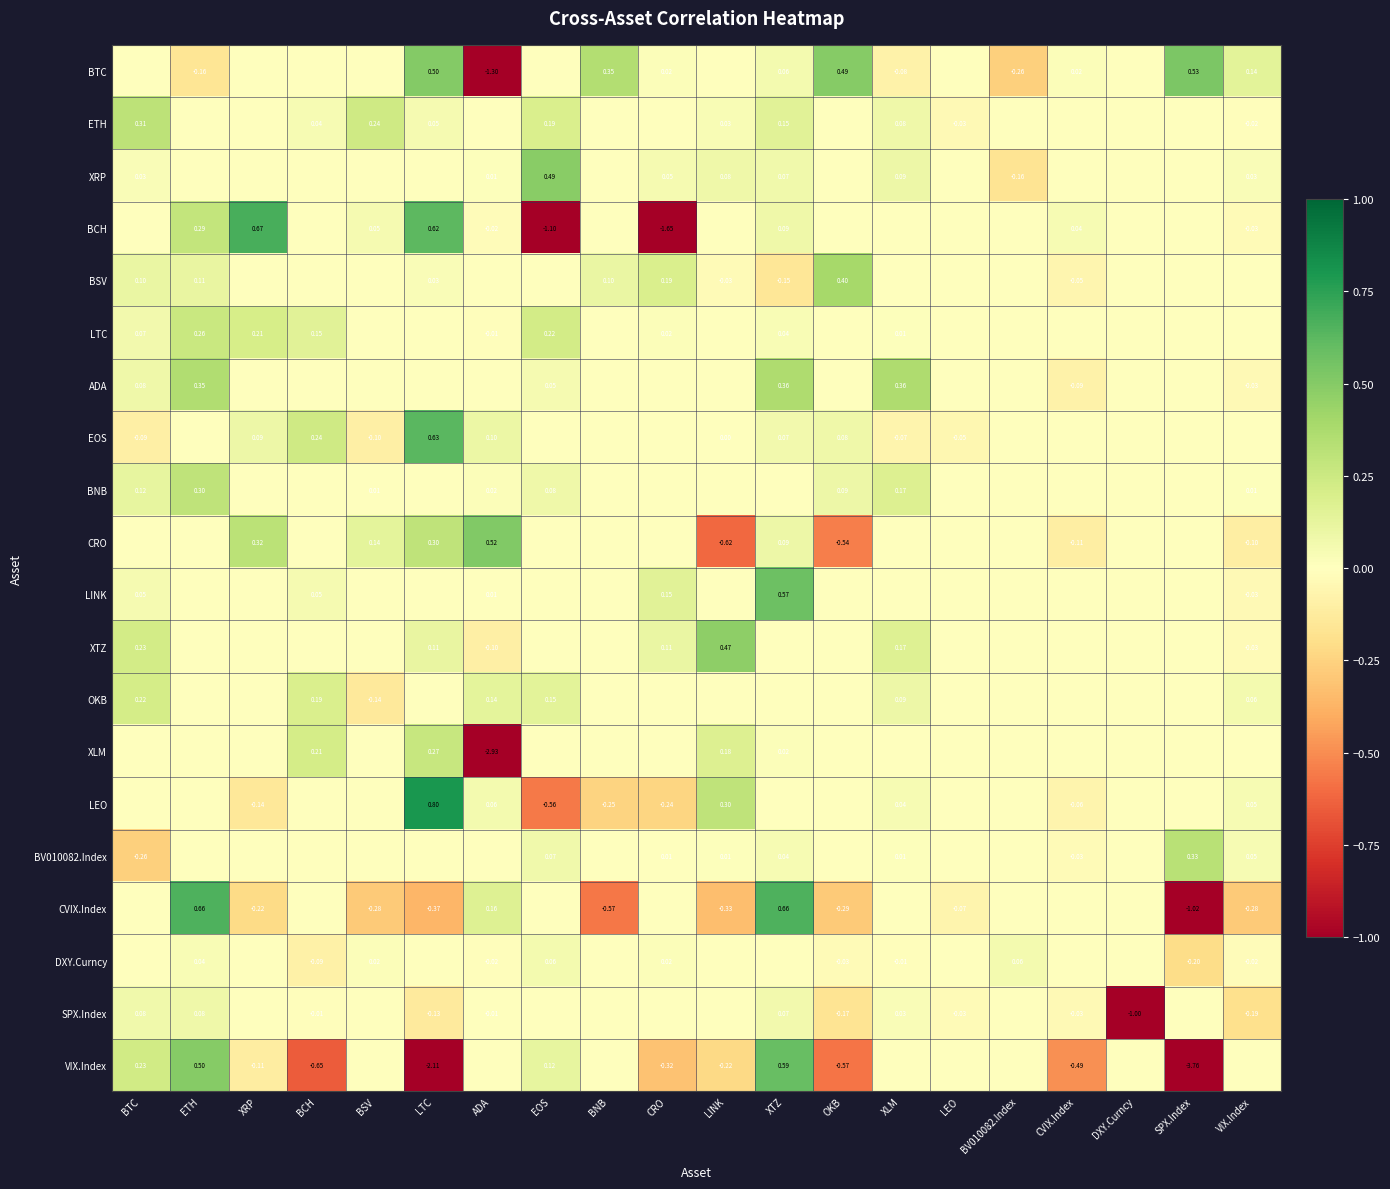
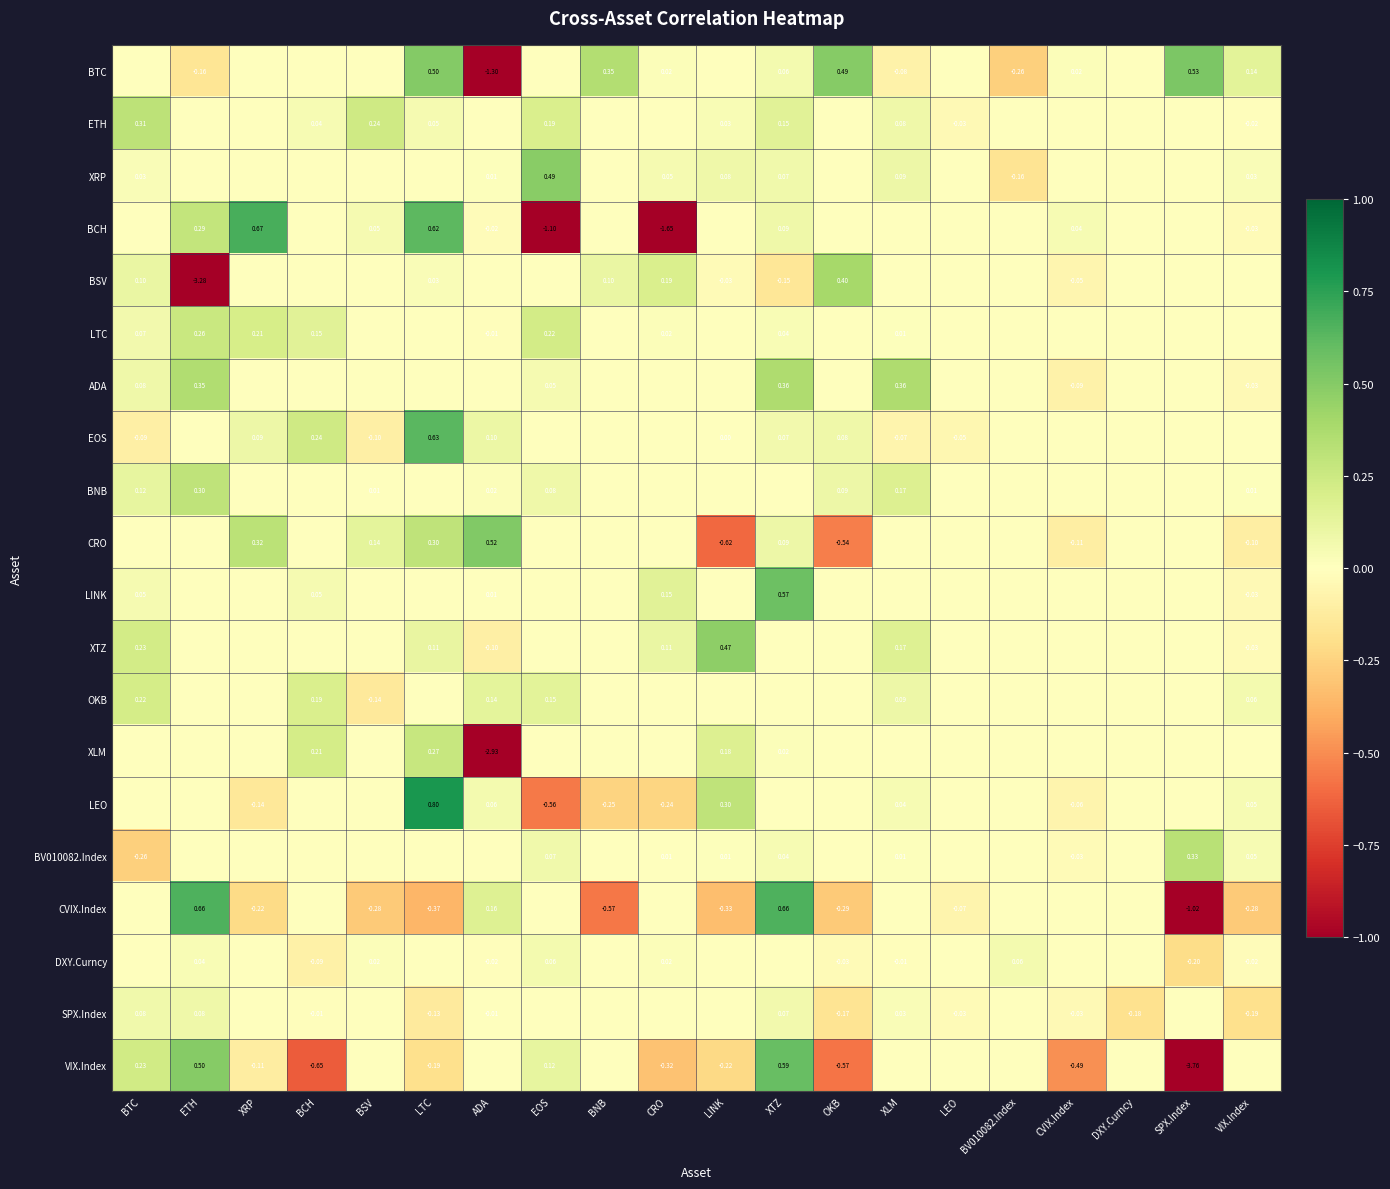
  {
    "BTC": {
      "ETH": -0.16,
      "LTC": 0.50,
      "ADA": -1.30,
      "BNB": 0.35,
      "CRO": 0.02,
      "XTZ": 0.06,
      "OKB": 0.49,
      "XLM": -0.08,
      "BV010082.Index": -0.26,
      "CVIX.Index": 0.02,
      "SPX.Index": 0.53,
      "VIX.Index": 0.14
    },
    "ETH": {
      "BTC": 0.31,
      "BCH": 0.04,
      "BSV": 0.24,
      "LTC": 0.05,
      "EOS": 0.19,
      "LINK": 0.03,
      "XTZ": 0.15,
      "XLM": 0.08,
      "LEO": -0.03,
      "VIX.Index": -0.02
    },
    "XRP": {
      "BTC": 0.03,
      "ADA": 0.01,
      "EOS": 0.49,
      "CRO": 0.05,
      "LINK": 0.08,
      "XTZ": 0.07,
      "XLM": 0.09,
      "BV010082.Index": -0.16,
      "VIX.Index": 0.03
    },
    "BCH": {
      "ETH": 0.29,
      "XRP": 0.67,
      "BSV": 0.05,
      "LTC": 0.62,
      "ADA": -0.02,
      "EOS": -1.10,
      "CRO": -1.65,
      "XTZ": 0.09,
      "CVIX.Index": 0.04,
      "VIX.Index": -0.03
    },
    "BSV": {
      "BTC": 0.10,
-     "ETH": 0.11,
+     "ETH": -3.28,
      "LTC": 0.03,
      "BNB": 0.10,
      "CRO": 0.19,
      "LINK": -0.03,
      "XTZ": -0.15,
      "OKB": 0.40,
      "CVIX.Index": -0.05
    },
    "LTC": {
      "BTC": 0.07,
      "ETH": 0.26,
      "XRP": 0.21,
      "BCH": 0.15,
      "ADA": -0.01,
      "EOS": 0.22,
      "CRO": 0.02,
      "XTZ": 0.04,
      "XLM": 0.01
    },
    "ADA": {
      "BTC": 0.08,
      "ETH": 0.35,
      "EOS": 0.05,
      "XTZ": 0.36,
      "XLM": 0.36,
      "CVIX.Index": -0.09,
      "VIX.Index": -0.03
    },
    "EOS": {
      "BTC": -0.09,
      "XRP": 0.09,
      "BCH": 0.24,
      "BSV": -0.10,
      "LTC": 0.63,
      "ADA": 0.10,
      "LINK": 0.00,
      "XTZ": 0.07,
      "OKB": 0.08,
      "XLM": -0.07,
      "LEO": -0.05
    },
    "BNB": {
      "BTC": 0.12,
      "ETH": 0.30,
      "BSV": 0.01,
      "ADA": 0.02,
      "EOS": 0.08,
      "OKB": 0.09,
      "XLM": 0.17,
      "VIX.Index": 0.01
    },
    "CRO": {
      "XRP": 0.32,
      "BSV": 0.14,
      "LTC": 0.30,
      "ADA": 0.52,
      "LINK": -0.62,
      "XTZ": 0.09,
      "OKB": -0.54,
      "CVIX.Index": -0.11,
      "VIX.Index": -0.10
    },
    "LINK": {
      "BTC": 0.05,
      "BCH": 0.05,
      "ADA": 0.01,
      "CRO": 0.15,
      "XTZ": 0.57,
      "VIX.Index": -0.03
    },
    "XTZ": {
      "BTC": 0.23,
      "LTC": 0.11,
      "ADA": -0.10,
      "CRO": 0.11,
      "LINK": 0.47,
      "XLM": 0.17,
      "VIX.Index": -0.03
    },
    "OKB": {
      "BTC": 0.22,
      "BCH": 0.19,
      "BSV": -0.14,
      "ADA": 0.14,
      "EOS": 0.15,
      "XLM": 0.09,
      "VIX.Index": 0.06
    },
    "XLM": {
      "BCH": 0.21,
      "LTC": 0.27,
      "ADA": -2.93,
      "LINK": 0.18,
      "XTZ": 0.02
    },
    "LEO": {
      "XRP": -0.14,
      "LTC": 0.80,
      "ADA": 0.06,
      "EOS": -0.56,
      "BNB": -0.25,
      "CRO": -0.24,
      "LINK": 0.30,
      "XLM": 0.04,
      "CVIX.Index": -0.06,
      "VIX.Index": 0.05
    },
    "BV010082.Index": {
      "BTC": -0.26,
      "EOS": 0.07,
      "CRO": 0.01,
      "LINK": 0.01,
      "XTZ": 0.04,
      "XLM": 0.01,
      "CVIX.Index": -0.03,
      "SPX.Index": 0.33,
      "VIX.Index": 0.05
    },
    "CVIX.Index": {
      "ETH": 0.66,
      "XRP": -0.22,
      "BSV": -0.28,
      "LTC": -0.37,
      "ADA": 0.16,
      "BNB": -0.57,
      "LINK": -0.33,
      "XTZ": 0.66,
      "OKB": -0.29,
      "LEO": -0.07,
      "SPX.Index": -1.02,
      "VIX.Index": -0.28
    },
    "DXY.Curncy": {
      "ETH": 0.04,
      "BCH": -0.09,
      "BSV": 0.02,
      "ADA": -0.02,
      "EOS": 0.06,
      "CRO": 0.02,
      "OKB": -0.03,
      "XLM": -0.01,
      "BV010082.Index": 0.06,
      "SPX.Index": -0.20,
      "VIX.Index": -0.02
    },
    "SPX.Index": {
      "BTC": 0.08,
      "ETH": 0.08,
      "BCH": -0.01,
      "LTC": -0.13,
      "ADA": -0.01,
      "XTZ": 0.07,
      "OKB": -0.17,
      "XLM": 0.03,
      "LEO": -0.03,
      "CVIX.Index": -0.03,
-     "DXY.Curncy": -1.00,
+     "DXY.Curncy": -0.18,
      "VIX.Index": -0.19
    },
    "VIX.Index": {
      "BTC": 0.23,
      "ETH": 0.50,
      "XRP": -0.11,
      "BCH": -0.65,
-     "LTC": -2.11,
+     "LTC": -0.19,
      "EOS": 0.12,
      "CRO": -0.32,
      "LINK": -0.22,
      "XTZ": 0.59,
      "OKB": -0.57,
      "CVIX.Index": -0.49,
      "SPX.Index": -3.76
    }
  }
